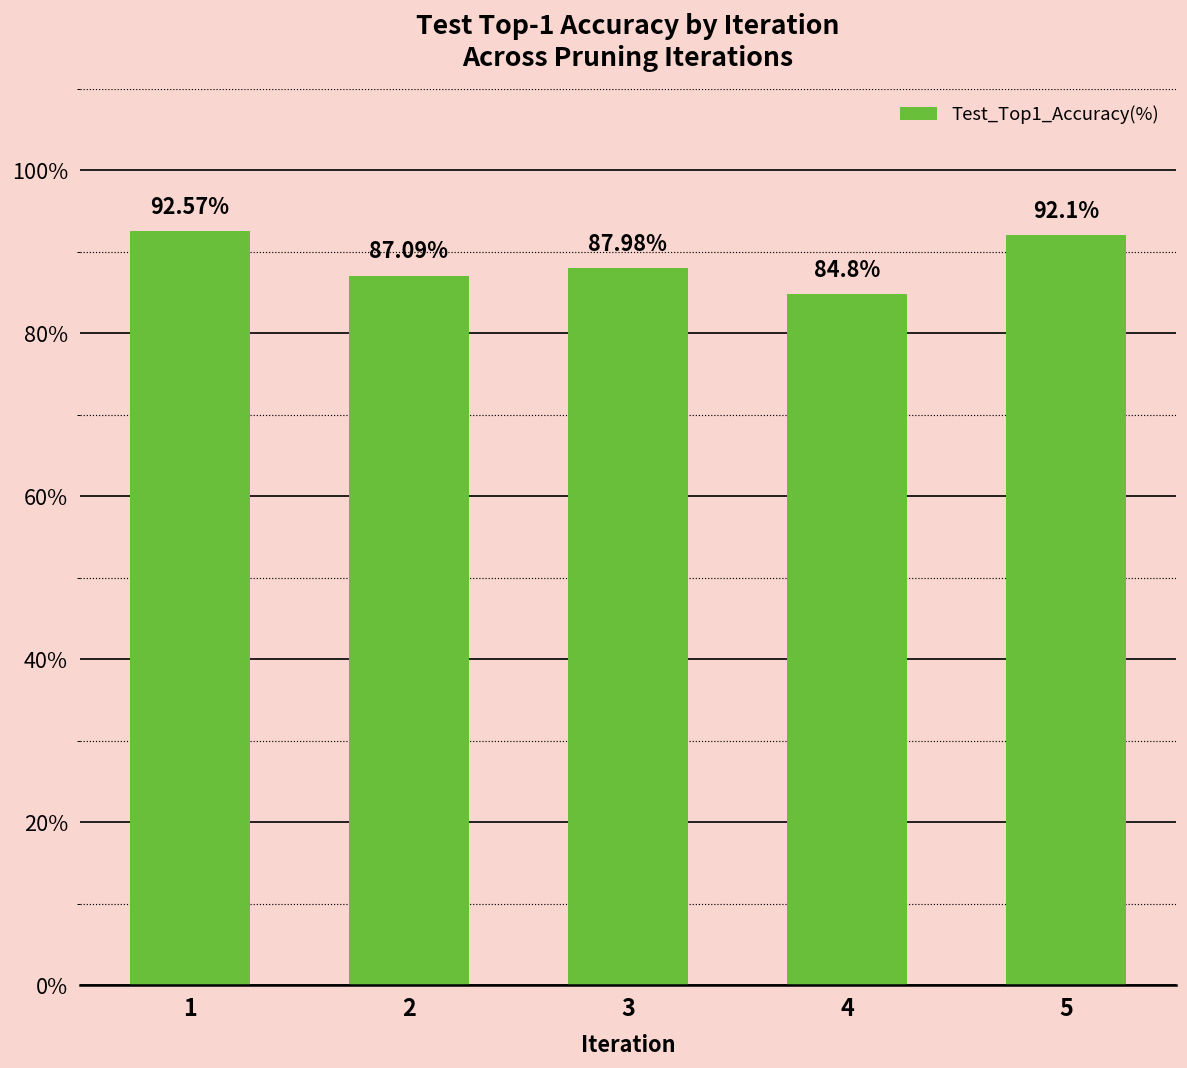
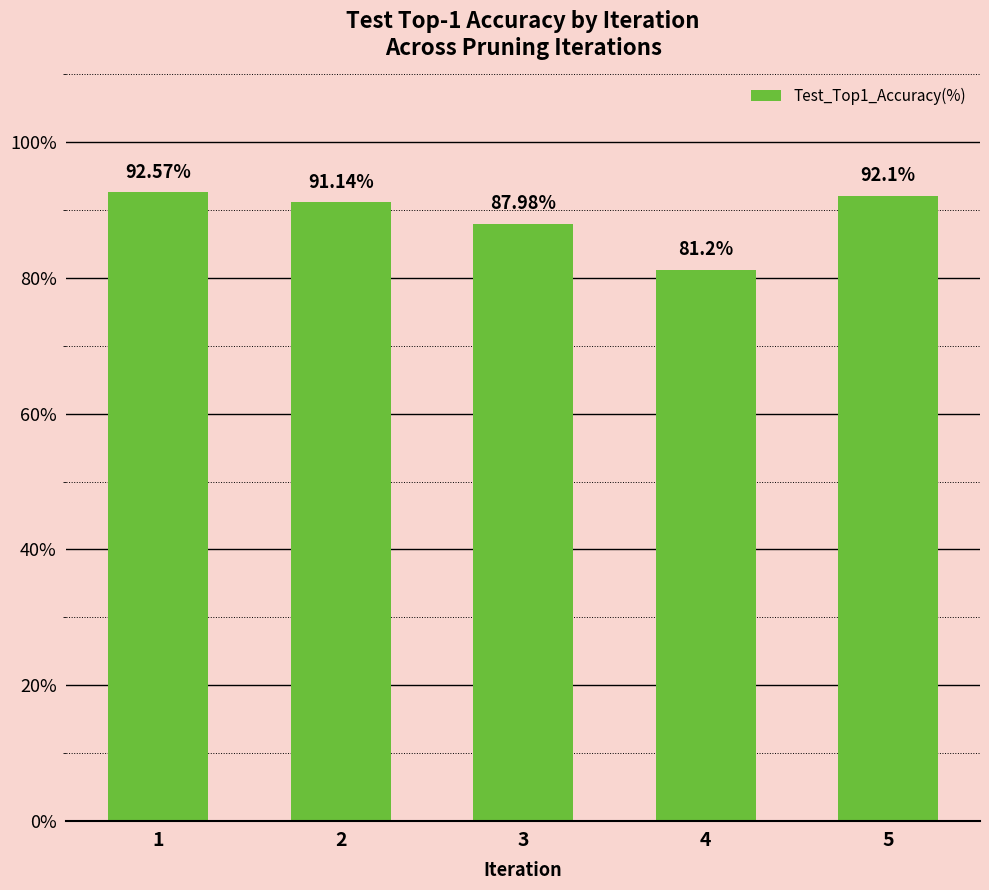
  {
    "1": "92.57%",
-   "2": "87.09%",
+   "2": "91.14%",
    "3": "87.98%",
-   "4": "84.8%",
+   "4": "81.2%",
    "5": "92.1%"
  }
